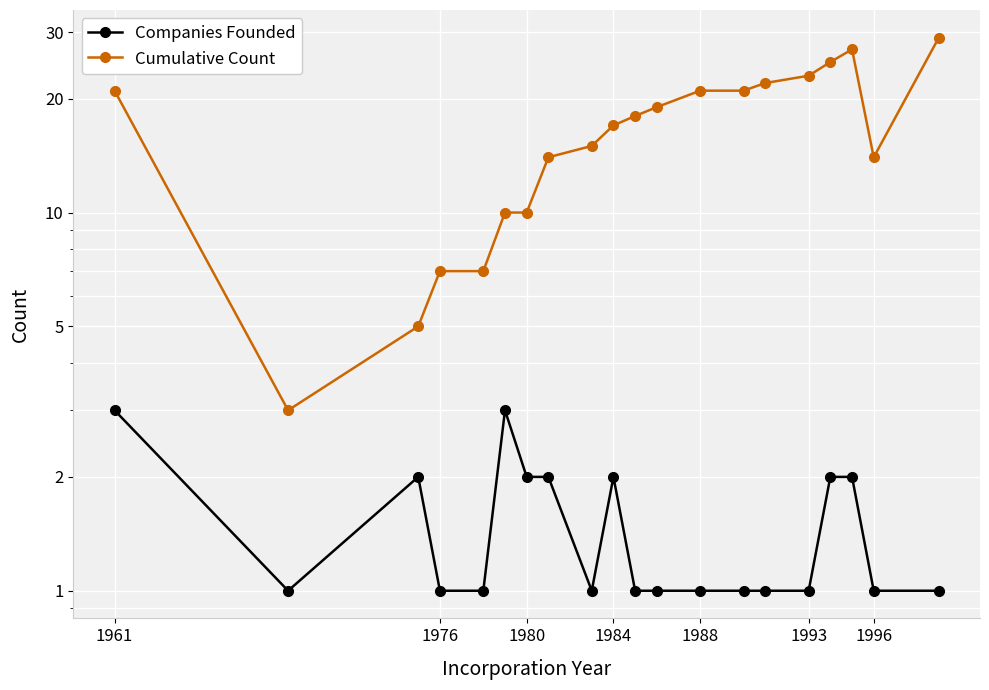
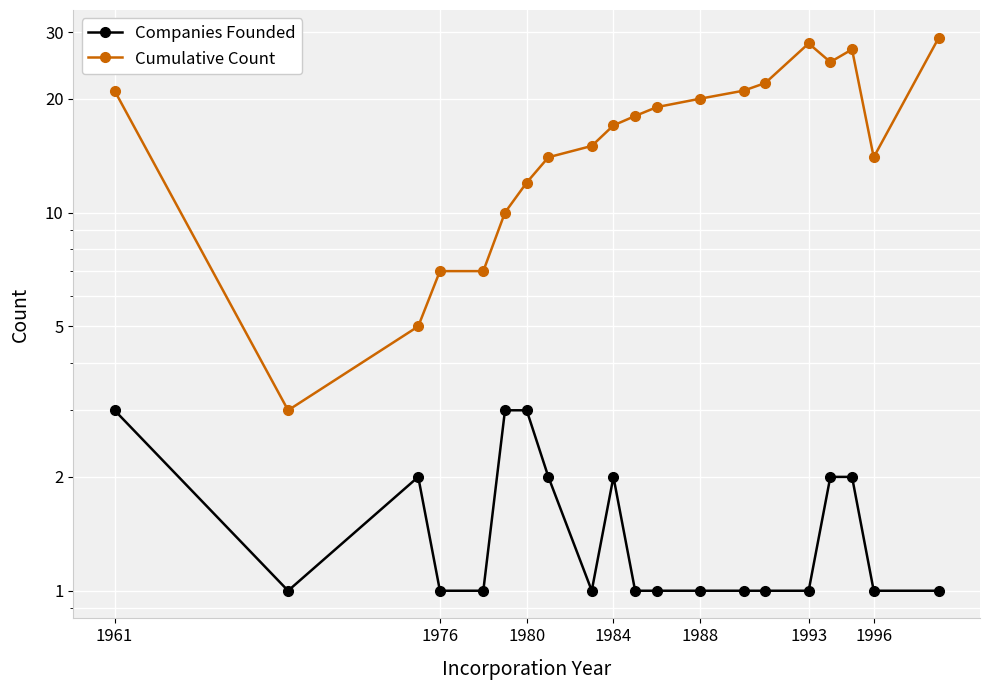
  {
    "Companies Founded": {
      "1961": 3,
      "1976": 1,
-     "1980": 2,
+     "1980": 3,
      "1984": 2,
      "1988": 1,
      "1993": 1,
      "1996": 1
    },
    "Cumulative Count": {
      "1961": 21,
      "1976": 7,
-     "1980": 10,
+     "1980": 12,
      "1984": 17,
-     "1988": 21,
-     "1993": 23,
+     "1988": 20,
+     "1993": 28,
      "1996": 14
    }
  }
